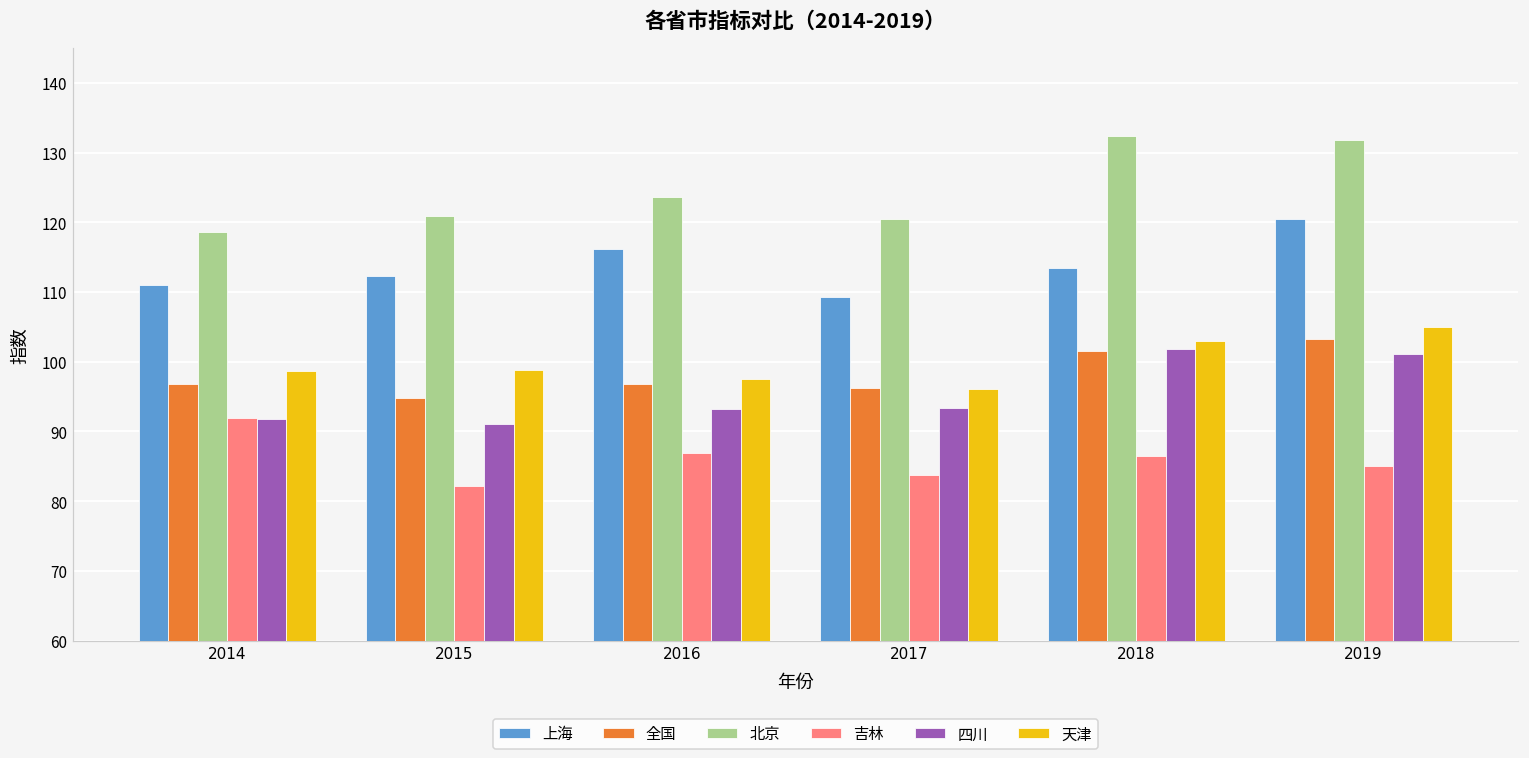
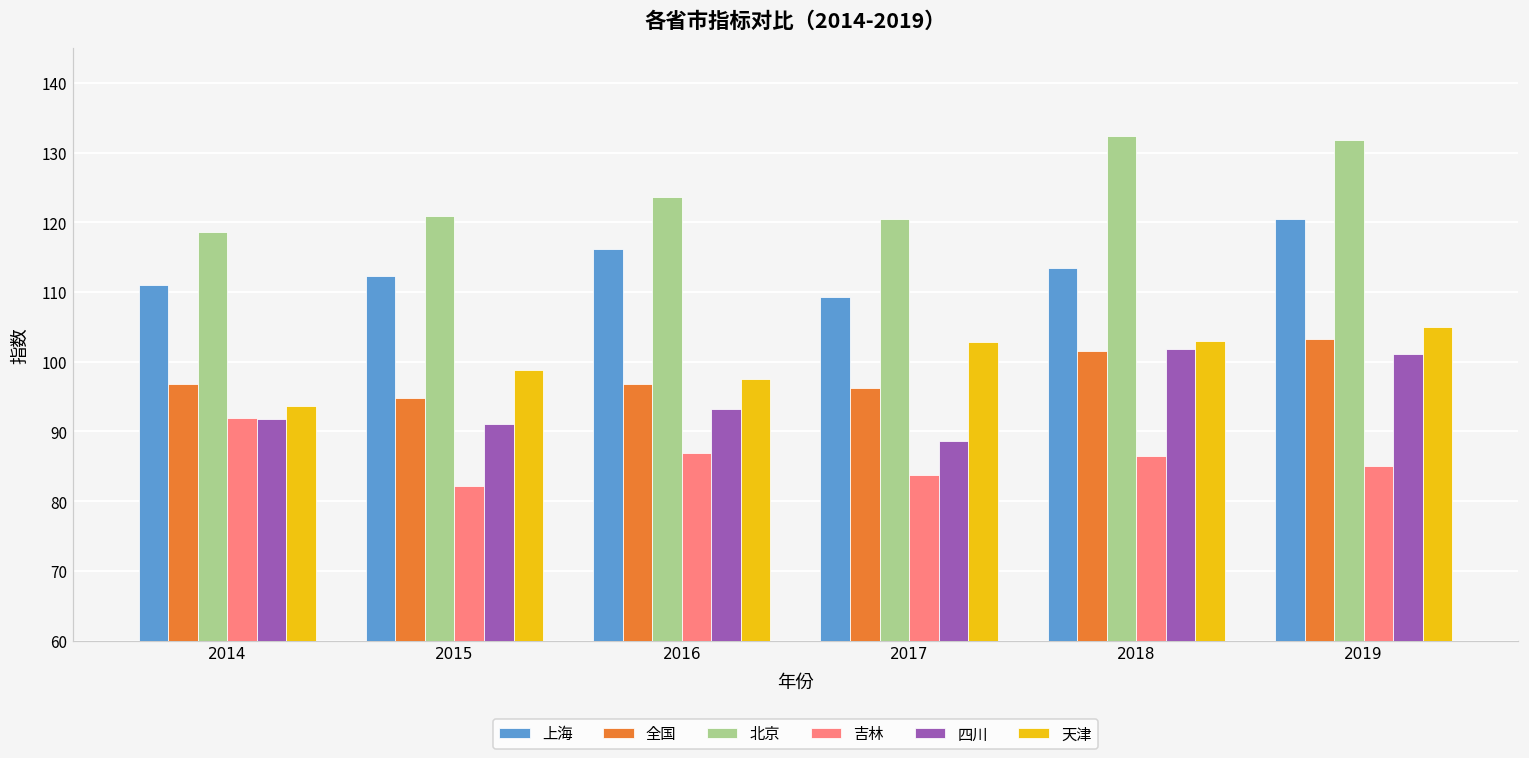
  {
    "上海": {
      "2014": 111,
      "2015": 112,
      "2016": 116,
      "2017": 109,
      "2018": 113,
      "2019": 121
    },
    "全国": {
      "2014": 97,
      "2015": 95,
      "2016": 97,
      "2017": 96,
      "2018": 101,
      "2019": 103
    },
    "北京": {
      "2014": 119,
      "2015": 121,
      "2016": 124,
      "2017": 121,
      "2018": 132,
      "2019": 132
    },
    "吉林": {
      "2014": 92,
      "2015": 82,
      "2016": 87,
      "2017": 84,
      "2018": 86,
      "2019": 85
    },
    "四川": {
      "2014": 92,
      "2015": 91,
      "2016": 93,
-     "2017": 93,
+     "2017": 89,
      "2018": 102,
      "2019": 101
    },
    "天津": {
-     "2014": 99,
+     "2014": 94,
      "2015": 99,
      "2016": 98,
-     "2017": 96,
+     "2017": 103,
      "2018": 103,
      "2019": 105
    }
  }
